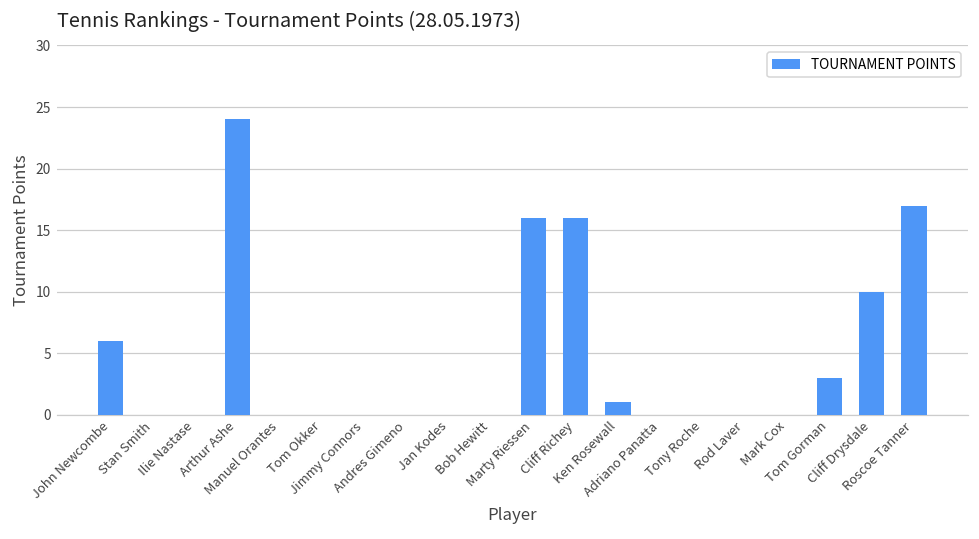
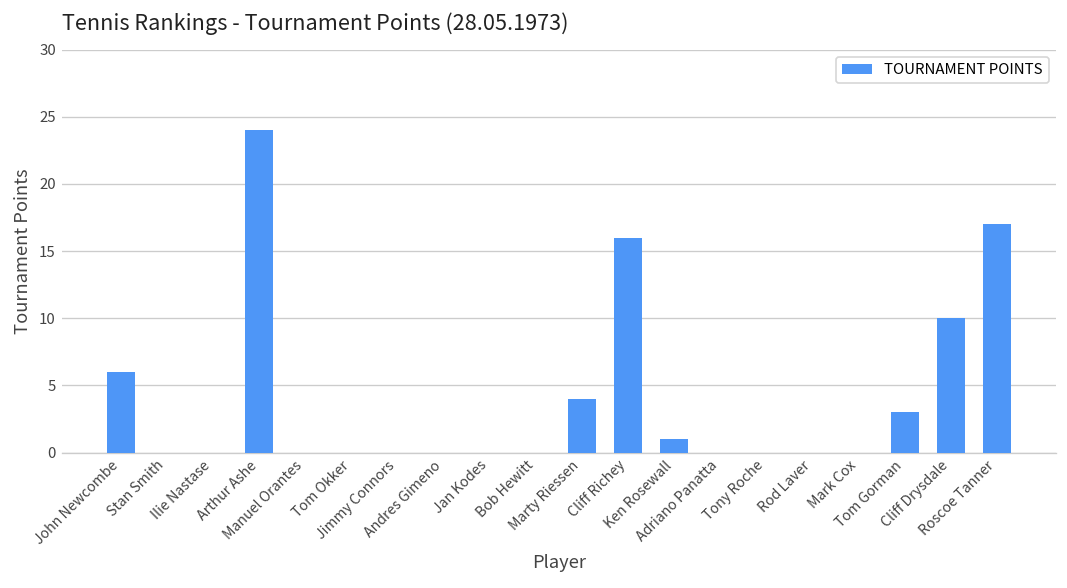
  {
    "John Newcombe": 6,
    "Stan Smith": 0,
    "Ilie Nastase": 0,
    "Arthur Ashe": 24,
    "Manuel Orantes": 0,
    "Tom Okker": 0,
    "Jimmy Connors": 0,
    "Andres Gimeno": 0,
    "Jan Kodes": 0,
    "Bob Hewitt": 0,
-   "Marty Riessen": 16,
+   "Marty Riessen": 4,
    "Cliff Richey": 16,
    "Ken Rosewall": 1,
    "Adriano Panatta": 0,
    "Tony Roche": 0,
    "Rod Laver": 0,
    "Mark Cox": 0,
    "Tom Gorman": 3,
    "Cliff Drysdale": 10,
    "Roscoe Tanner": 17
  }
